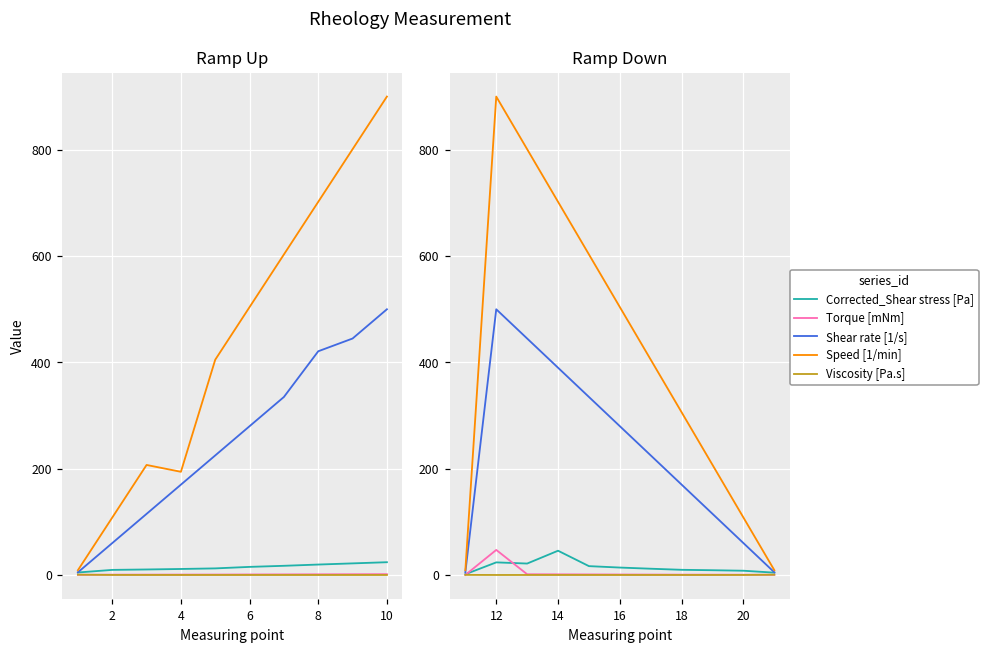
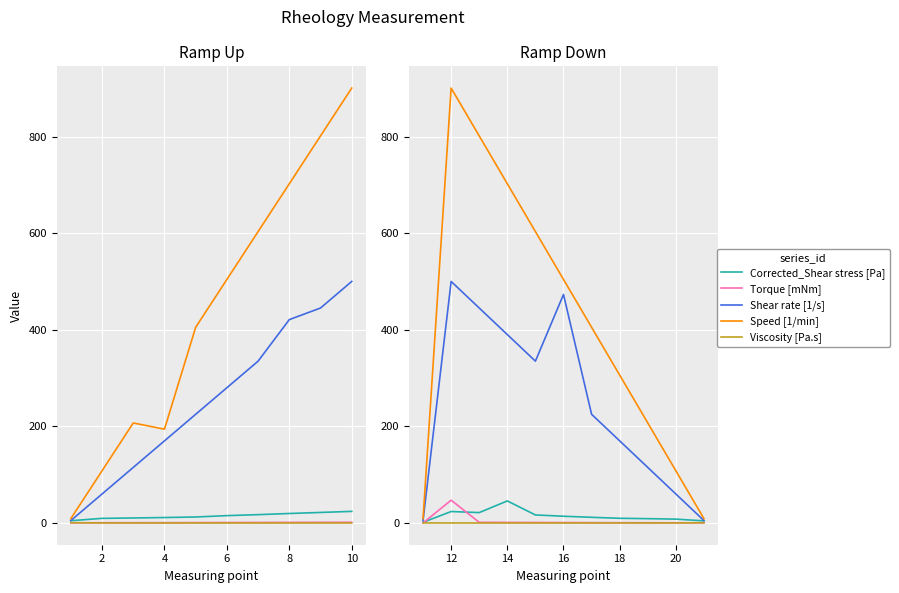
  {
    "Ramp Up": {
      "Corrected_Shear stress [Pa]": {
        "2": 10,
        "4": 10,
        "6": 20,
        "8": 20,
        "10": 20
      },
      "Shear rate [1/s]": {
        "2": 60,
        "4": 170,
        "6": 280,
        "8": 420,
        "10": 500
      },
      "Speed [1/min]": {
        "2": 110,
        "4": 190,
        "6": 500,
        "8": 700,
        "10": 900
      }
    },
    "Ramp Down": {
      "Corrected_Shear stress [Pa]": {
        "12": 20,
        "14": 50,
        "16": 10,
        "18": 10,
        "20": 10
      },
      "Torque [mNm]": {
        "12": 50
      },
      "Shear rate [1/s]": {
        "12": 500,
        "14": 390,
-       "16": 280,
+       "16": 470,
        "18": 170,
        "20": 60
      },
      "Speed [1/min]": {
        "12": 900,
        "14": 700,
        "16": 500,
        "18": 310,
        "20": 110
      },
      "Viscosity [Pa.s]": {
        "12": 0
      }
    }
  }
